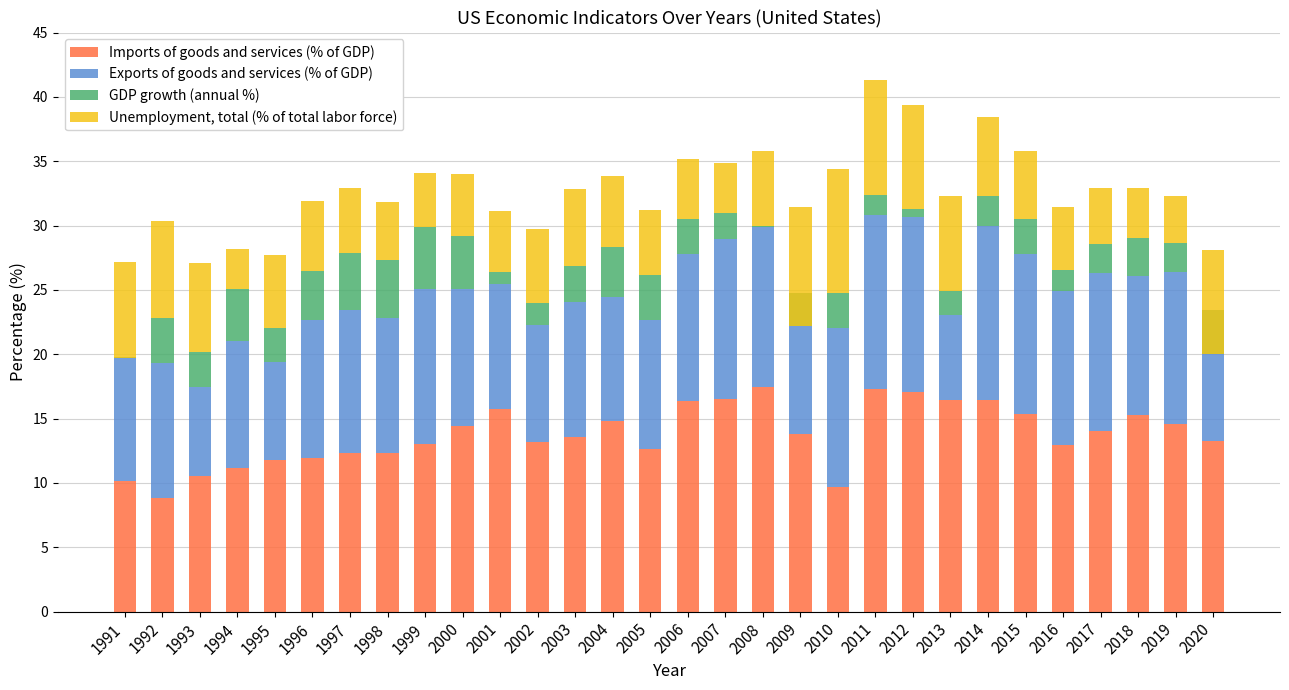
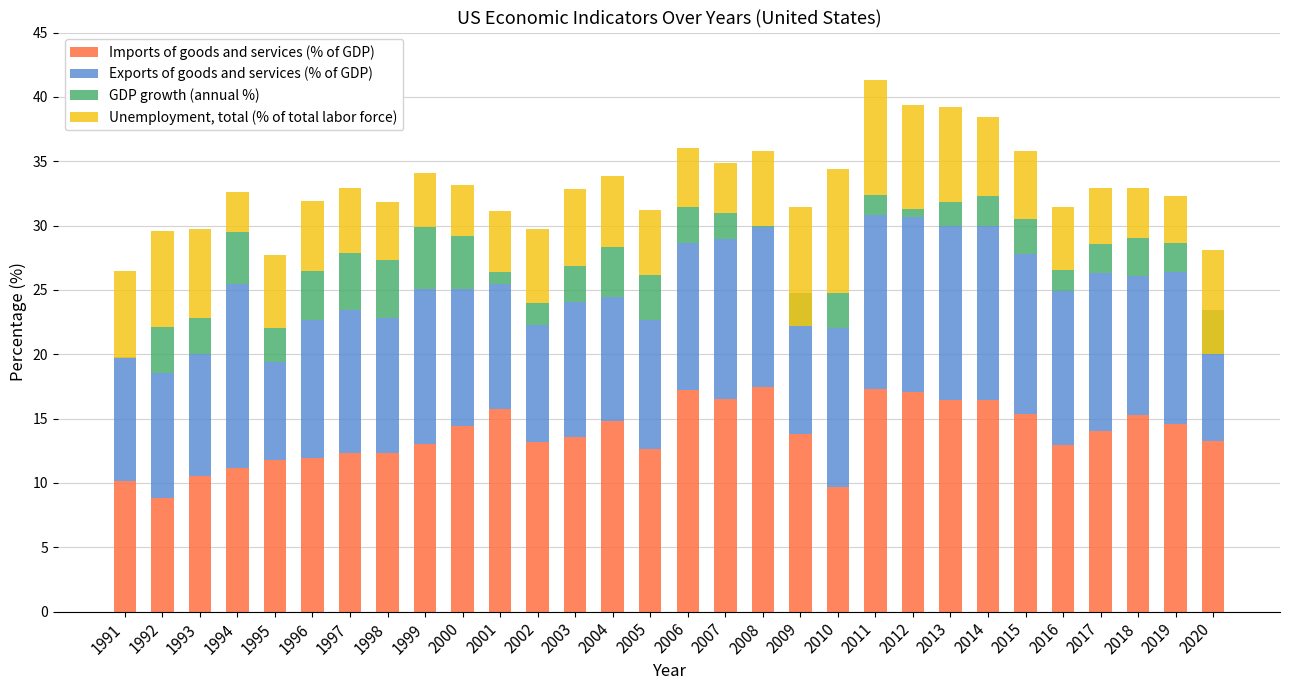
  {
    "Imports of goods and services (% of GDP)": {
      "1991": 10.1,
      "1992": 8.9,
      "1993": 10.5,
      "1994": 11.2,
      "1995": 11.8,
      "1996": 11.9,
      "1997": 12.3,
      "1998": 12.3,
      "1999": 13.0,
      "2000": 14.4,
      "2001": 15.8,
      "2002": 13.2,
      "2003": 13.6,
      "2004": 14.8,
      "2005": 12.7,
-     "2006": 16.3,
+     "2006": 17.2,
      "2007": 16.6,
      "2008": 17.4,
      "2009": 13.8,
      "2010": 9.7,
      "2011": 17.3,
      "2012": 17.0,
      "2013": 16.4,
      "2014": 16.5,
      "2015": 15.4,
      "2016": 13.0,
      "2017": 14.1,
      "2018": 15.3,
      "2019": 14.6,
      "2020": 13.3
    },
    "Exports of goods and services (% of GDP)": {
      "1991": 9.7,
-     "1992": 10.4,
-     "1993": 6.9,
-     "1994": 9.9,
+     "1992": 9.7,
+     "1993": 9.5,
+     "1994": 14.3,
      "1995": 7.5,
      "1996": 10.8,
      "1997": 11.1,
      "1998": 10.5,
      "1999": 12.1,
      "2000": 10.7,
      "2001": 9.7,
      "2002": 9.1,
      "2003": 10.5,
      "2004": 9.6,
      "2005": 10.0,
      "2006": 11.4,
      "2007": 12.4,
      "2008": 12.4,
      "2010": 12.3,
      "2011": 13.6,
      "2012": 13.6,
-     "2013": 6.6,
+     "2013": 13.6,
      "2014": 13.5,
      "2015": 12.5,
      "2016": 11.9,
      "2017": 12.2,
      "2018": 10.8,
      "2019": 11.8
    },
    "GDP growth (annual %)": {
      "1992": 3.5,
      "1993": 2.8,
      "1994": 4.0,
      "1995": 2.7,
      "1996": 3.8,
      "1997": 4.4,
      "1998": 4.5,
      "1999": 4.8,
      "2000": 4.1,
      "2001": 0.9,
      "2002": 1.7,
      "2003": 2.8,
      "2004": 3.9,
      "2005": 3.5,
      "2006": 2.8,
      "2007": 2.0,
      "2010": 2.7,
      "2011": 1.6,
      "2012": 0.6,
      "2013": 1.8,
      "2014": 2.3,
      "2015": 2.7,
      "2016": 1.7,
      "2017": 2.3,
      "2018": 2.9,
      "2019": 2.3
    },
    "Unemployment, total (% of total labor force)": {
-     "1991": 7.5,
+     "1991": 6.8,
      "1992": 7.5,
      "1993": 6.9,
      "1994": 3.1,
      "1995": 5.6,
      "1996": 5.4,
      "1997": 5.0,
      "1998": 4.5,
      "1999": 4.2,
-     "2000": 4.8,
+     "2000": 4.0,
      "2001": 4.7,
      "2002": 5.8,
      "2003": 6.0,
      "2004": 5.5,
      "2005": 5.1,
      "2006": 4.6,
      "2007": 3.9,
      "2008": 5.8,
      "2009": 9.3,
      "2010": 9.6,
      "2011": 9.0,
      "2012": 8.1,
      "2013": 7.4,
      "2014": 6.2,
      "2015": 5.3,
      "2016": 4.9,
      "2017": 4.4,
      "2018": 3.9,
      "2019": 3.7,
      "2020": 8.1
    }
  }
